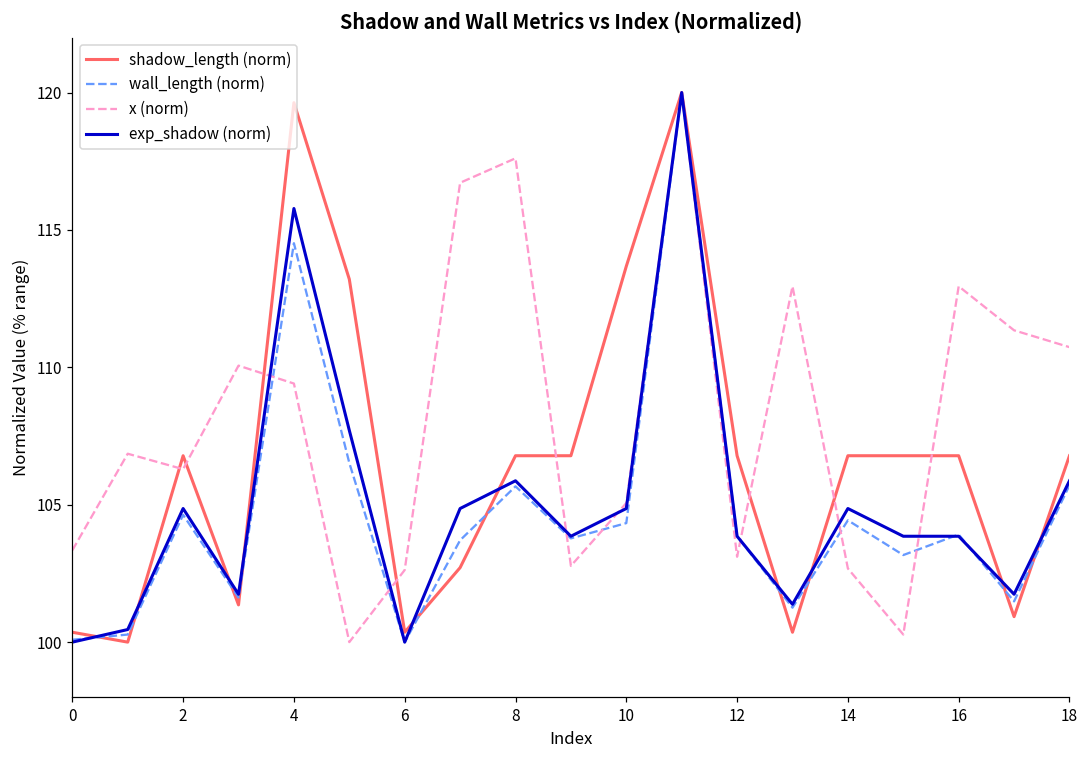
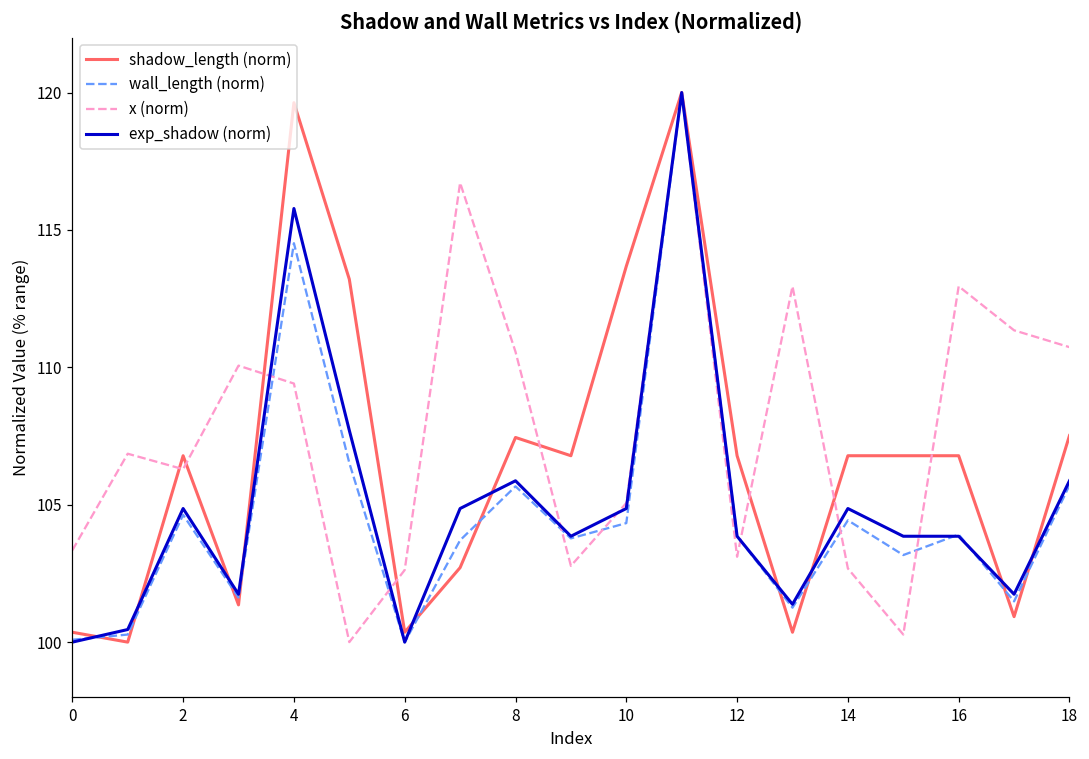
  {
    "shadow_length (norm)": {
      "0": 100.4,
      "2": 106.8,
      "6": 100.4,
-     "8": 106.8,
+     "8": 107.4,
      "10": 113.7,
      "12": 106.8,
      "14": 106.8,
      "16": 106.8,
-     "18": 106.8
+     "18": 107.5
    },
    "wall_length (norm)": {
      "2": 104.6,
      "4": 114.5,
      "8": 105.7,
      "10": 104.3,
      "14": 104.4,
      "18": 105.7
    },
    "x (norm)": {
      "0": 103.3,
      "2": 106.3,
      "4": 109.4,
      "6": 102.6,
-     "8": 117.6,
+     "8": 110.6,
      "10": 105.1,
      "12": 103.1,
      "14": 102.7,
      "16": 112.9,
      "18": 110.7
    },
    "exp_shadow (norm)": {
      "2": 104.9,
      "4": 115.8,
      "8": 105.9,
      "10": 104.9,
      "14": 104.9,
      "18": 105.9
    }
  }
